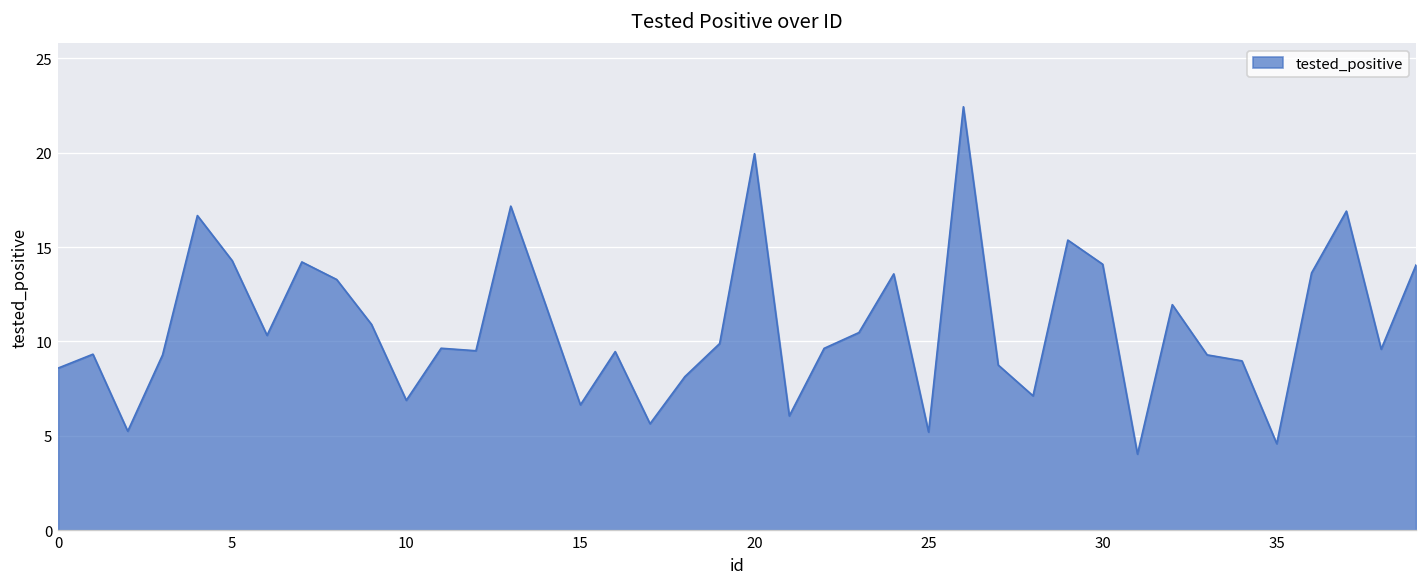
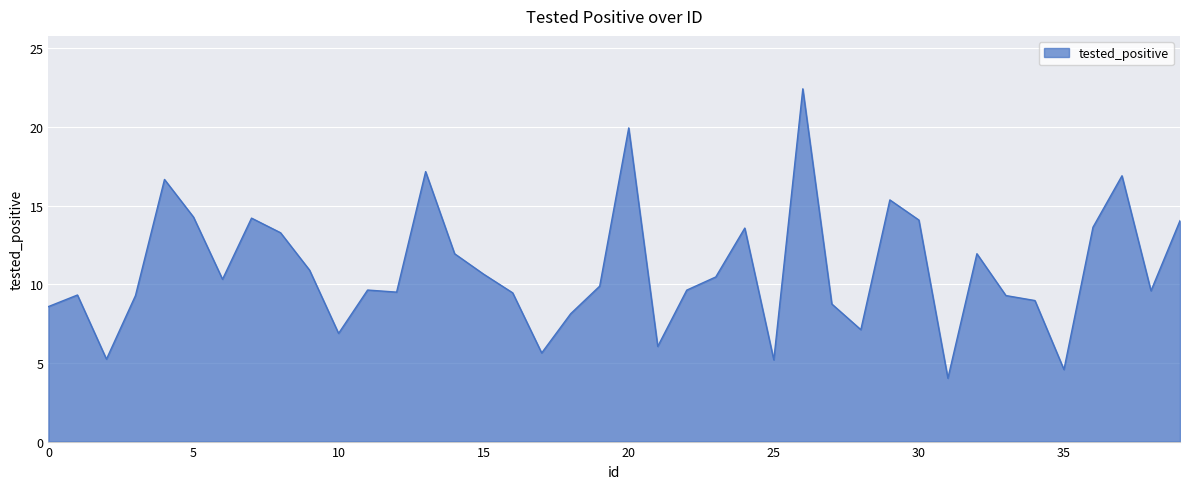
  {
    "0": 8.6,
    "5": 14.3,
    "10": 6.9,
-   "15": 6.6,
+   "15": 10.6,
    "20": 19.9,
    "25": 5.2,
    "30": 14.1,
    "35": 4.6
  }
